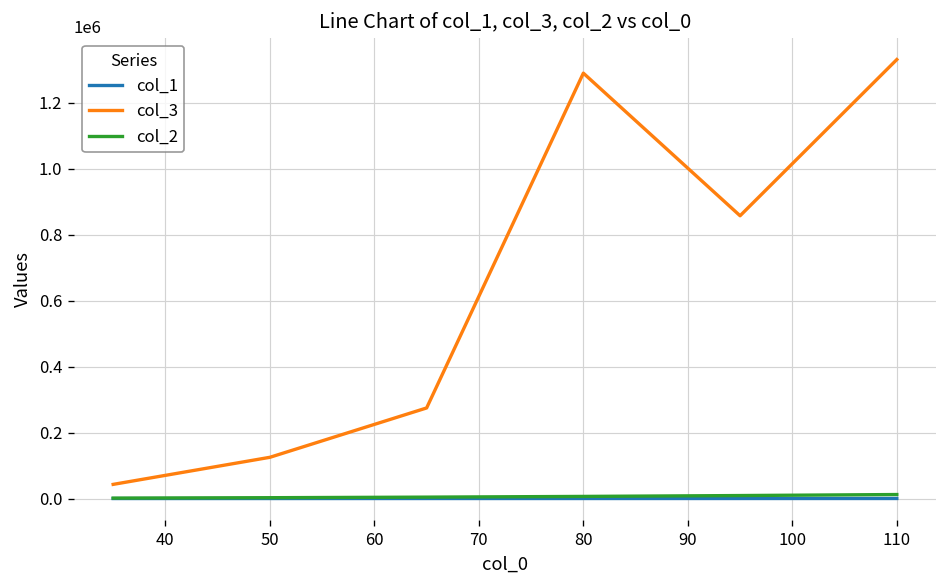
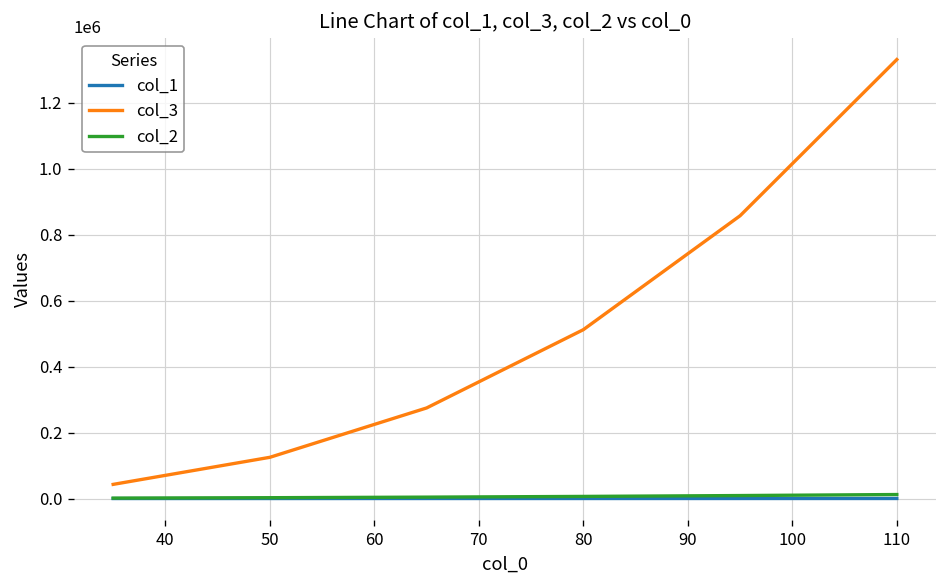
  {
    "col_1": {
      "110": 0
    },
    "col_3": {
      "50": 130000,
-     "80": 1290000,
+     "80": 510000,
      "110": 1330000
    },
    "col_2": {
      "110": 10000
    }
  }
